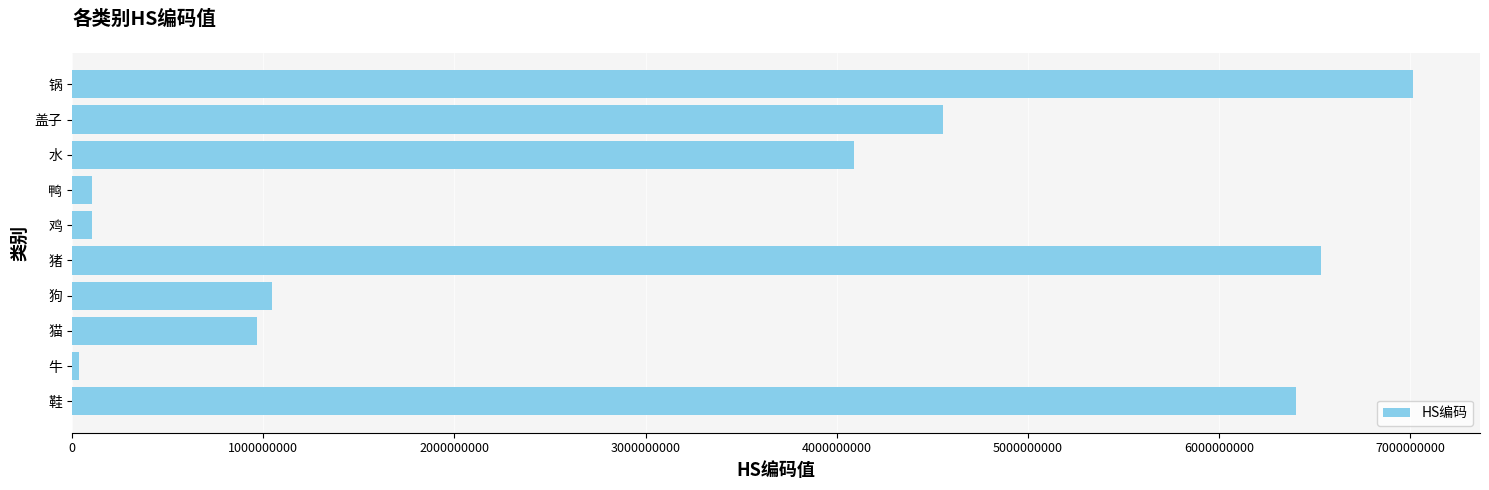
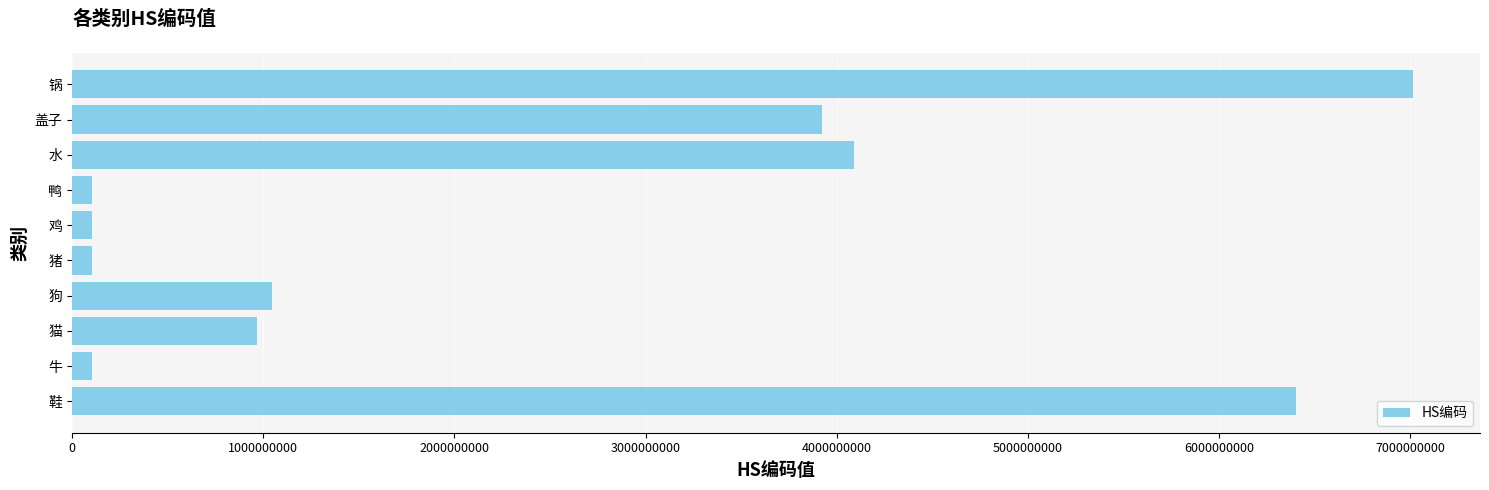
  {
    "锅": 7010000000,
-   "盖子": 4550000000,
+   "盖子": 3920000000,
    "水": 4090000000,
    "鸭": 110000000,
    "鸡": 110000000,
-   "猪": 6530000000,
+   "猪": 100000000,
    "狗": 1040000000,
    "猫": 970000000,
-   "牛": 40000000,
+   "牛": 100000000,
    "鞋": 6400000000
  }
